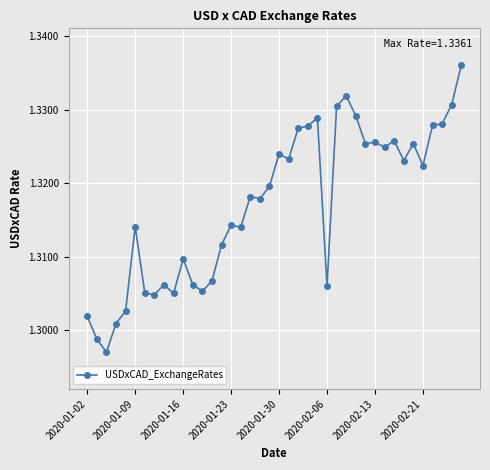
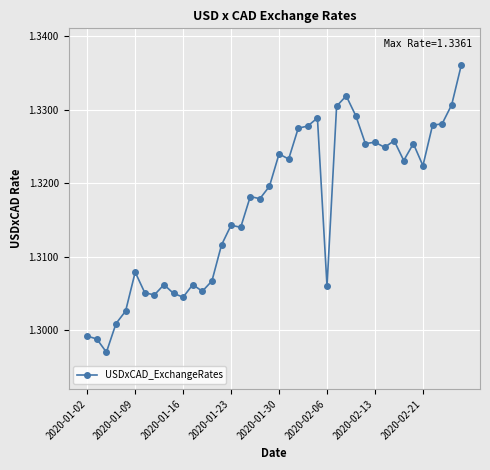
  {
-   "2020-01-02": 1.302,
-   "2020-01-09": 1.314,
-   "2020-01-16": 1.310,
+   "2020-01-02": 1.299,
+   "2020-01-09": 1.308,
+   "2020-01-16": 1.305,
    "2020-01-23": 1.314,
    "2020-01-30": 1.324,
    "2020-02-06": 1.306,
    "2020-02-13": 1.326,
    "2020-02-21": 1.322
  }
